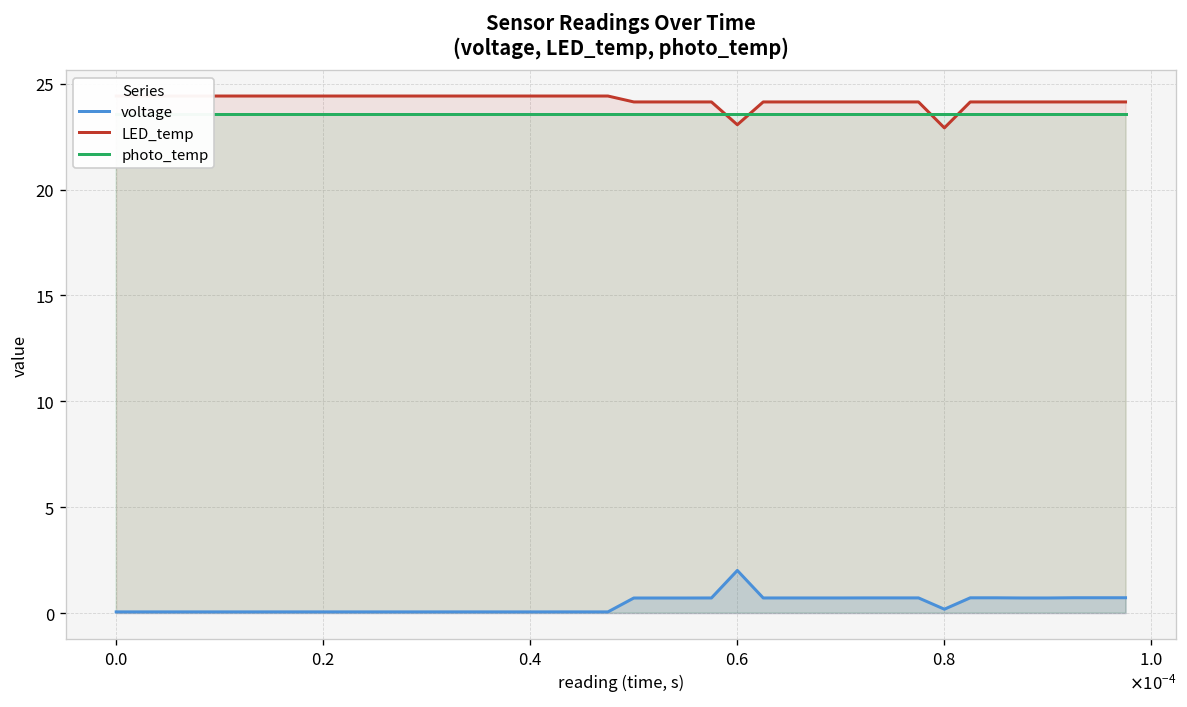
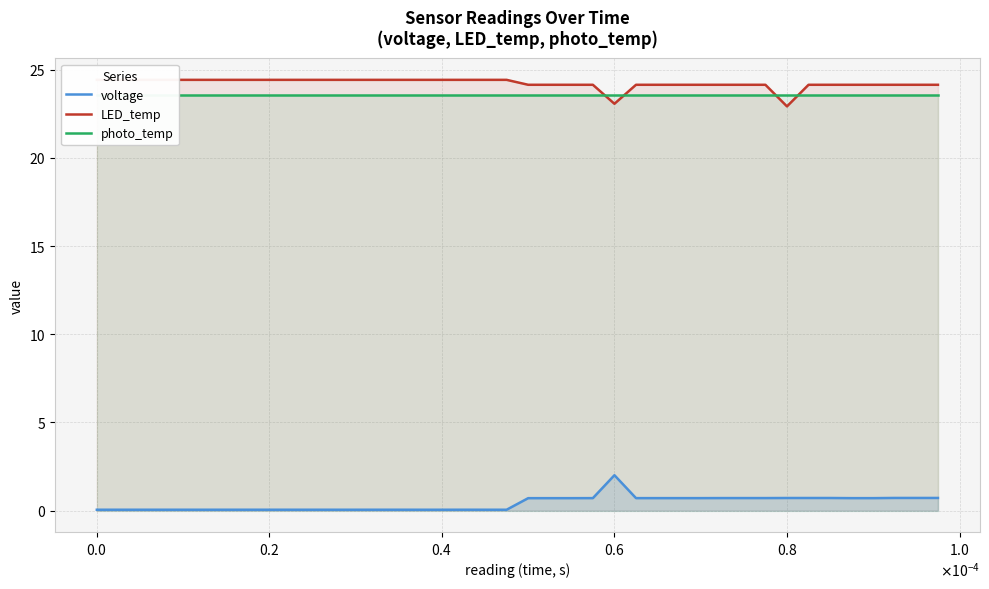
  {
    "voltage": {
      "0.0": 0.1,
      "0.2": 0.1,
      "0.4": 0.1,
      "0.6": 2.0,
-     "0.8": 0.2
+     "0.8": 0.7
    },
    "LED_temp": {
      "0.2": 24.4,
      "0.4": 24.4,
      "0.6": 23.1,
      "0.8": 22.9
    },
    "photo_temp": {
      "0.2": 23.6,
      "0.4": 23.6,
      "0.6": 23.6,
      "0.8": 23.6
    }
  }
